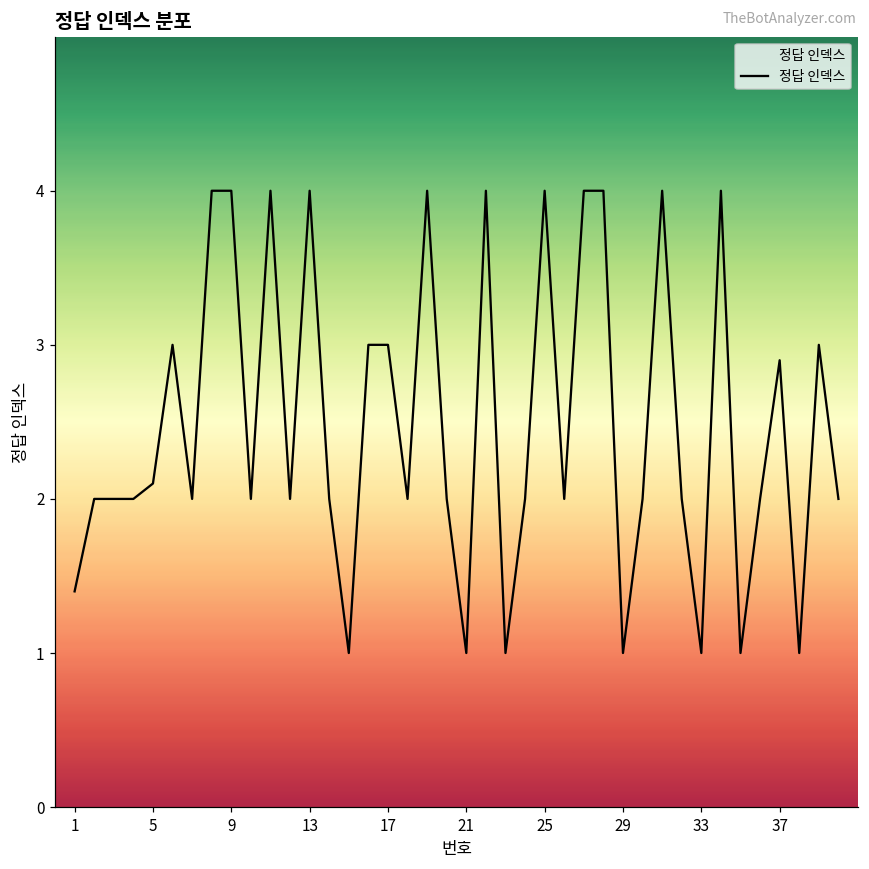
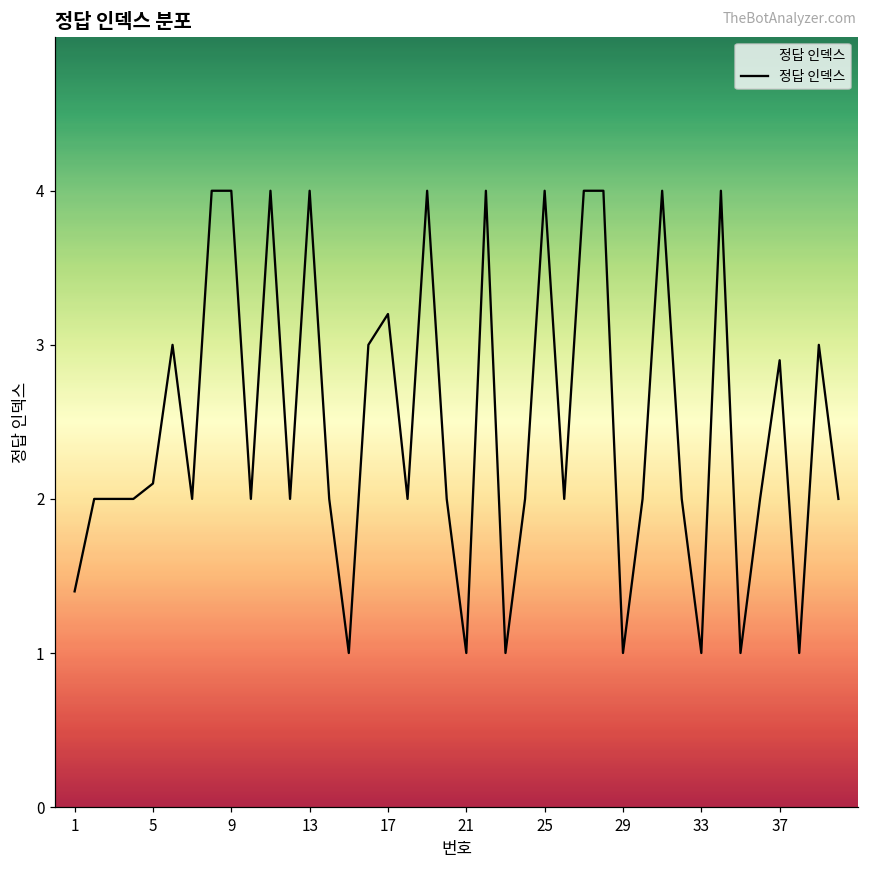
  {
    "1": 1.4,
    "5": 2.1,
    "9": 4.0,
    "13": 4.0,
-   "17": 3.0,
+   "17": 3.2,
    "21": 1.0,
    "25": 4.0,
    "29": 1.0,
    "33": 1.0,
    "37": 2.9
  }
